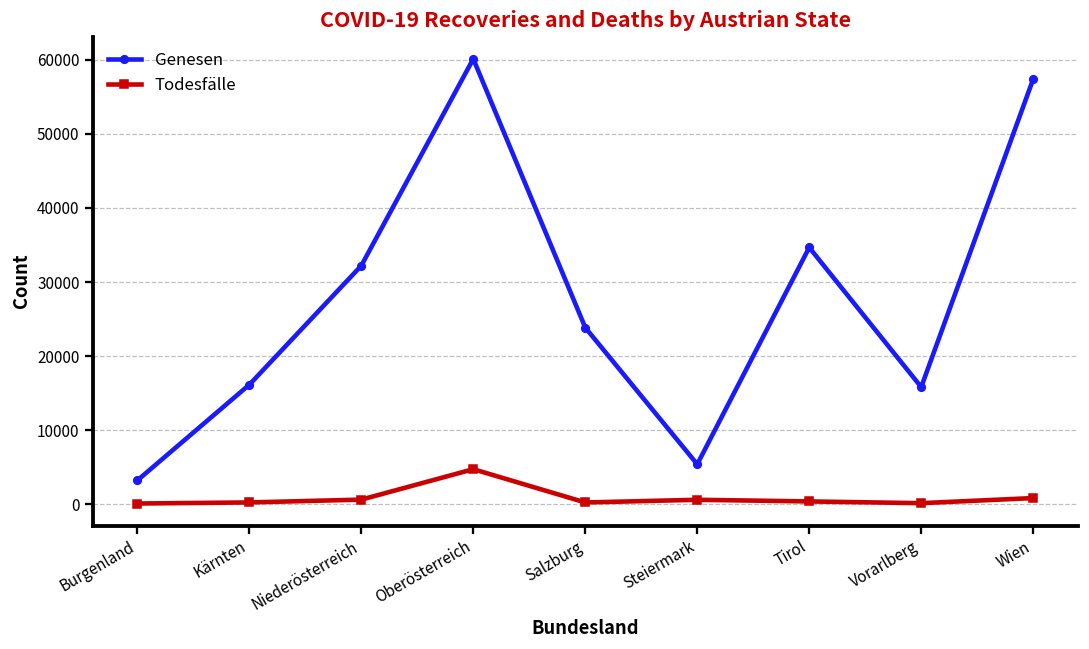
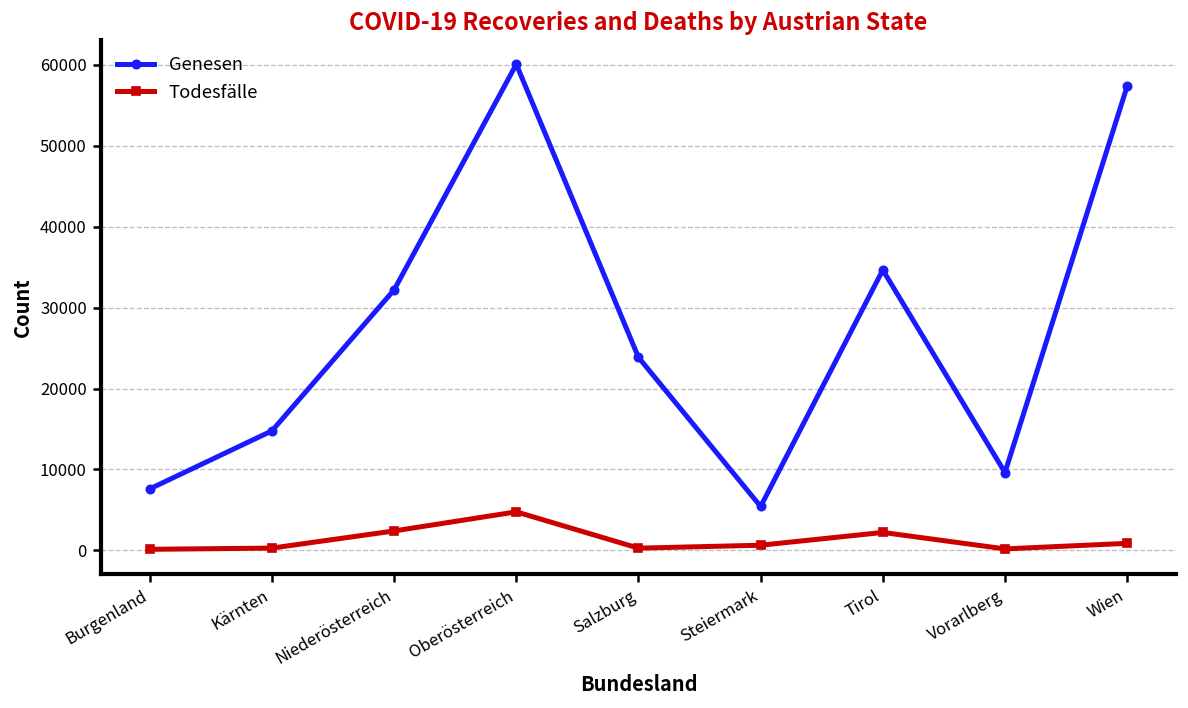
  {
    "Genesen": {
-     "Burgenland": 3000,
-     "Kärnten": 16000,
+     "Burgenland": 8000,
+     "Kärnten": 15000,
      "Niederösterreich": 32000,
      "Oberösterreich": 60000,
      "Salzburg": 24000,
      "Steiermark": 5000,
      "Tirol": 35000,
-     "Vorarlberg": 16000,
+     "Vorarlberg": 10000,
      "Wien": 57000
    },
    "Todesfälle": {
      "Burgenland": 0,
      "Kärnten": 0,
-     "Niederösterreich": 1000,
+     "Niederösterreich": 2000,
      "Oberösterreich": 5000,
      "Salzburg": 0,
      "Steiermark": 1000,
-     "Tirol": 0,
+     "Tirol": 2000,
      "Vorarlberg": 0,
      "Wien": 1000
    }
  }
